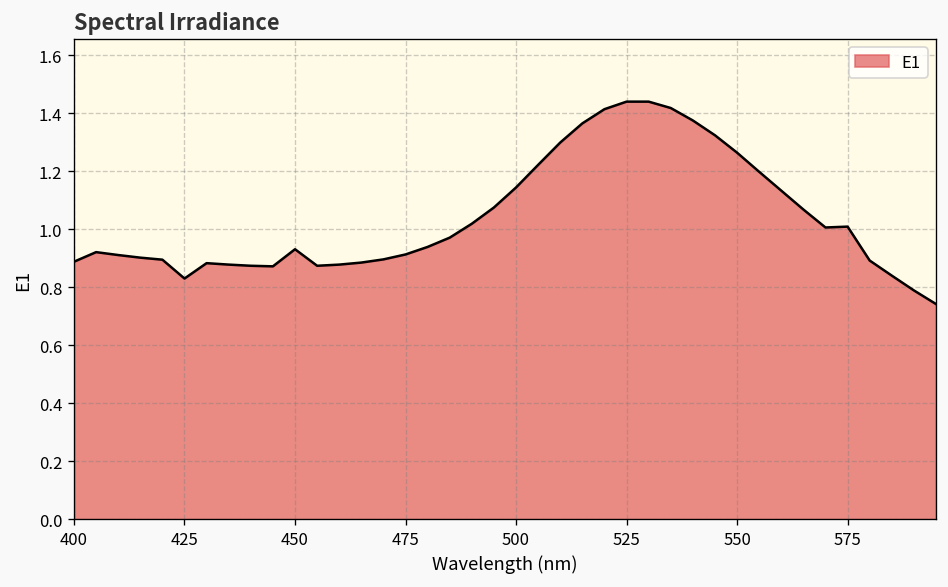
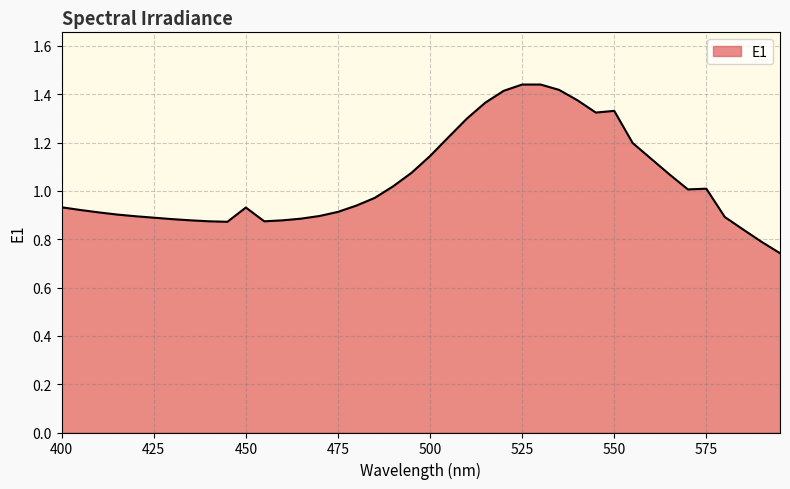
  {
-   "400": 0.89,
-   "425": 0.83,
+   "400": 0.93,
+   "425": 0.89,
    "450": 0.93,
    "475": 0.91,
    "500": 1.14,
    "525": 1.44,
-   "550": 1.26,
+   "550": 1.33,
    "575": 1.01
  }
